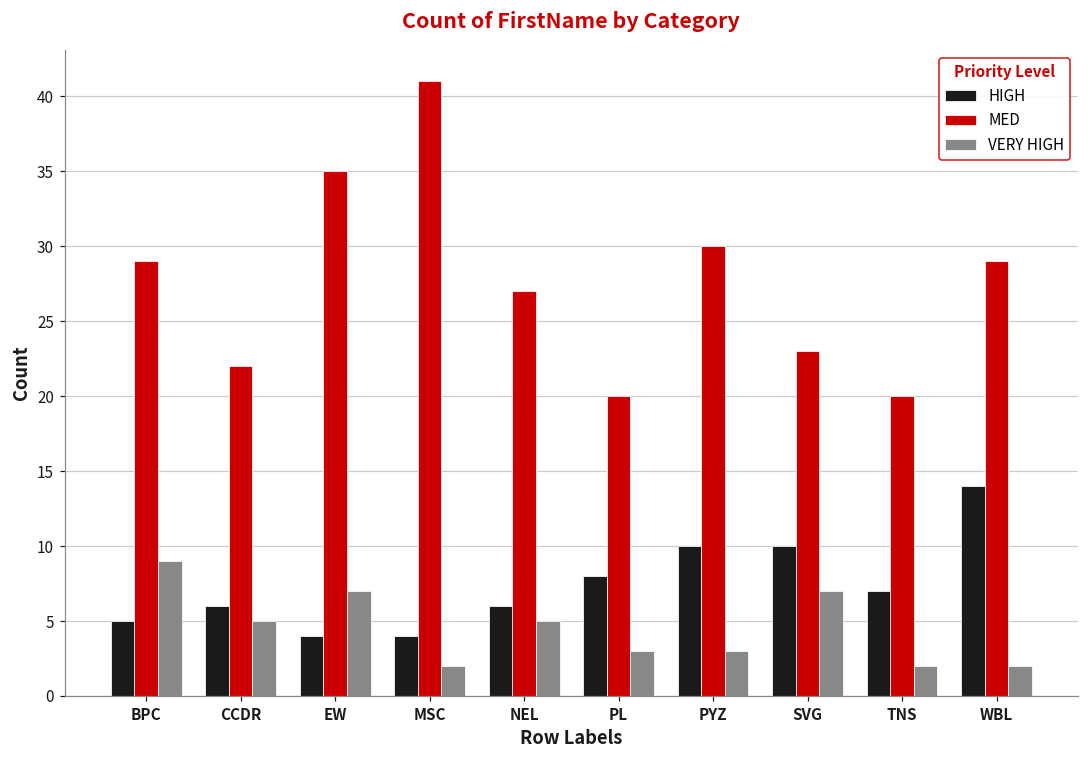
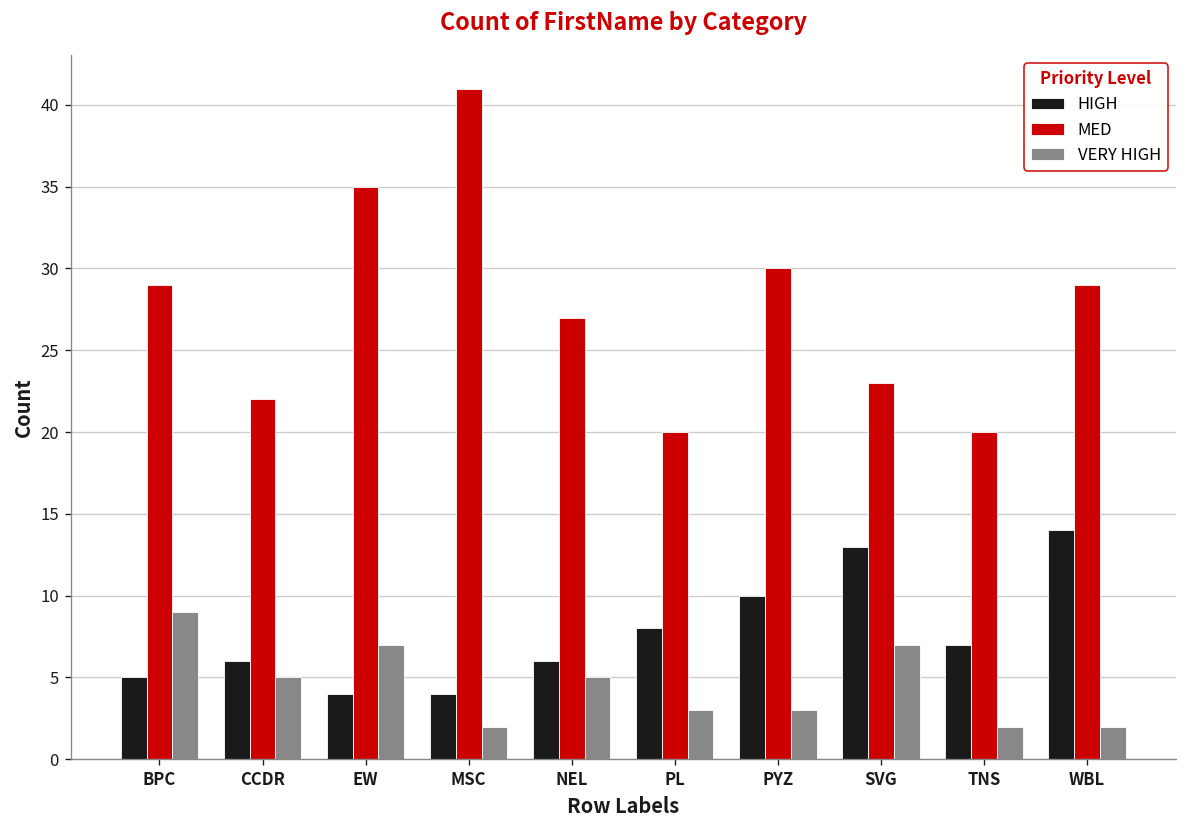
  {
    "HIGH": {
      "BPC": 5,
      "CCDR": 6,
      "EW": 4,
      "MSC": 4,
      "NEL": 6,
      "PL": 8,
      "PYZ": 10,
-     "SVG": 10,
+     "SVG": 13,
      "TNS": 7,
      "WBL": 14
    },
    "MED": {
      "BPC": 29,
      "CCDR": 22,
      "EW": 35,
      "MSC": 41,
      "NEL": 27,
      "PL": 20,
      "PYZ": 30,
      "SVG": 23,
      "TNS": 20,
      "WBL": 29
    },
    "VERY HIGH": {
      "BPC": 9,
      "CCDR": 5,
      "EW": 7,
      "MSC": 2,
      "NEL": 5,
      "PL": 3,
      "PYZ": 3,
      "SVG": 7,
      "TNS": 2,
      "WBL": 2
    }
  }
